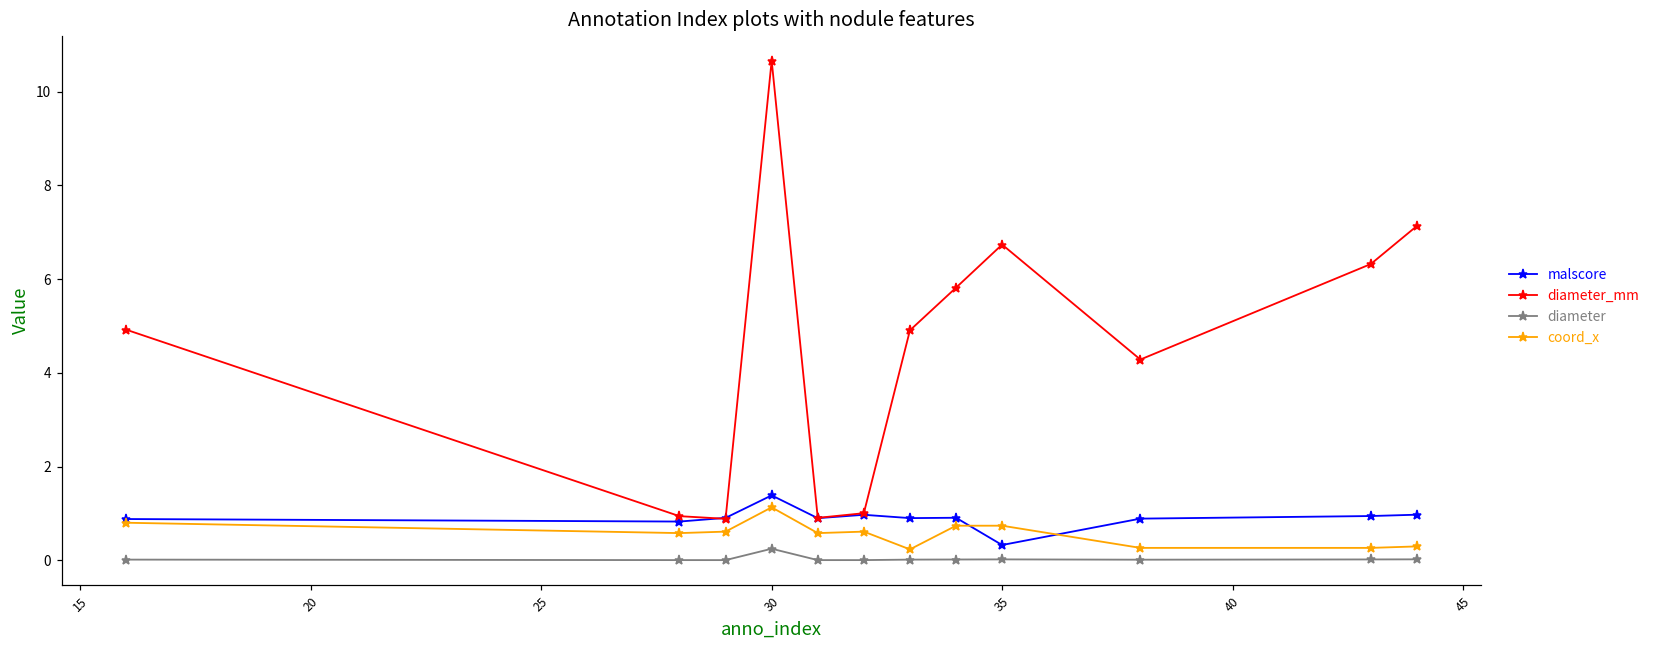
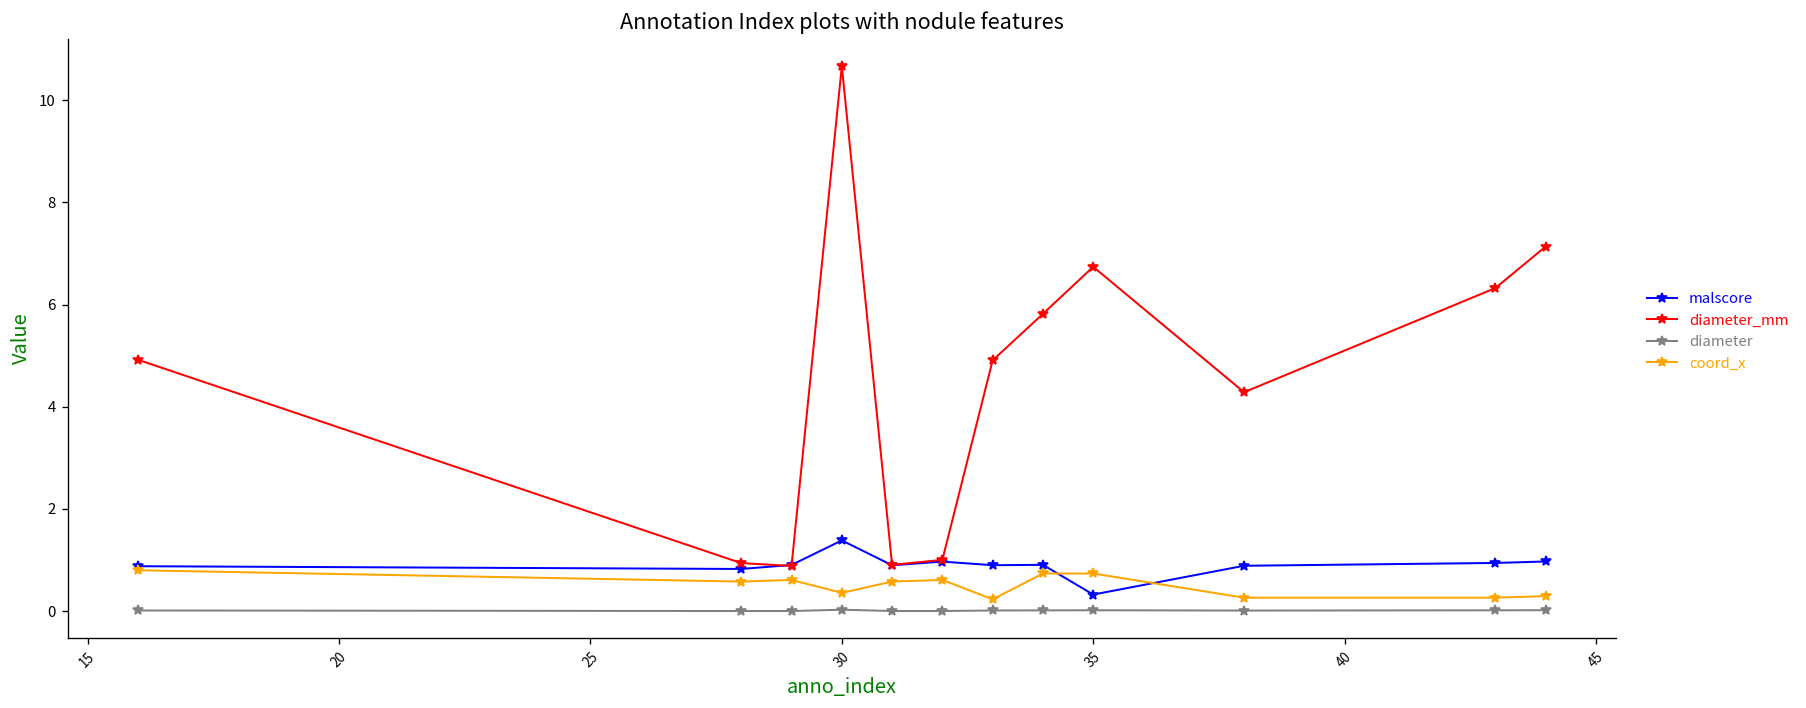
  {
    "malscore": {
      "30": 1.4,
      "35": 0.3
    },
    "diameter_mm": {
      "30": 10.7,
      "35": 6.7
    },
    "diameter": {
-     "30": 0.2,
+     "30": 0.0,
      "35": 0.0
    },
    "coord_x": {
-     "30": 1.1,
+     "30": 0.4,
      "35": 0.7
    }
  }
